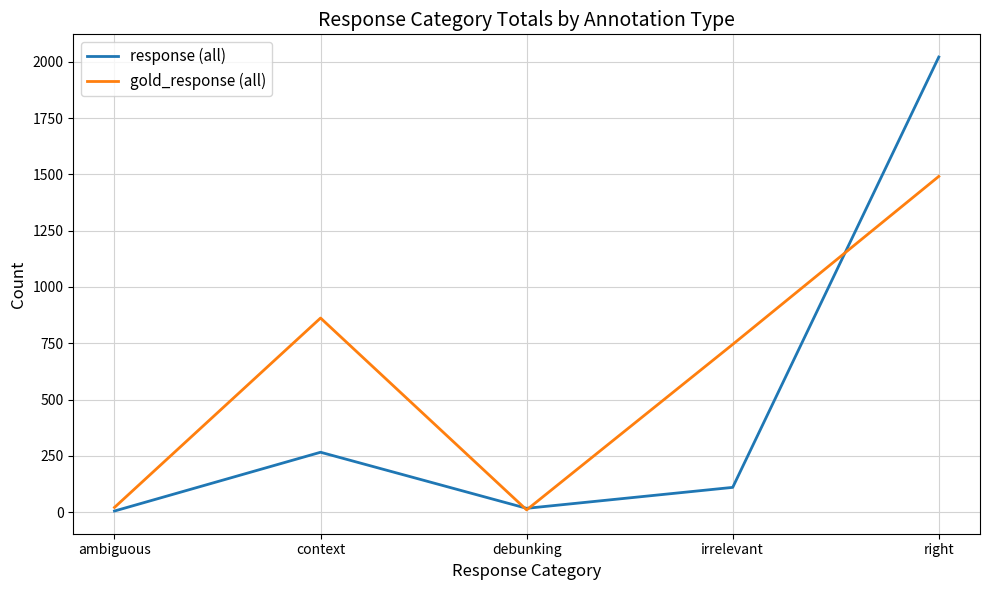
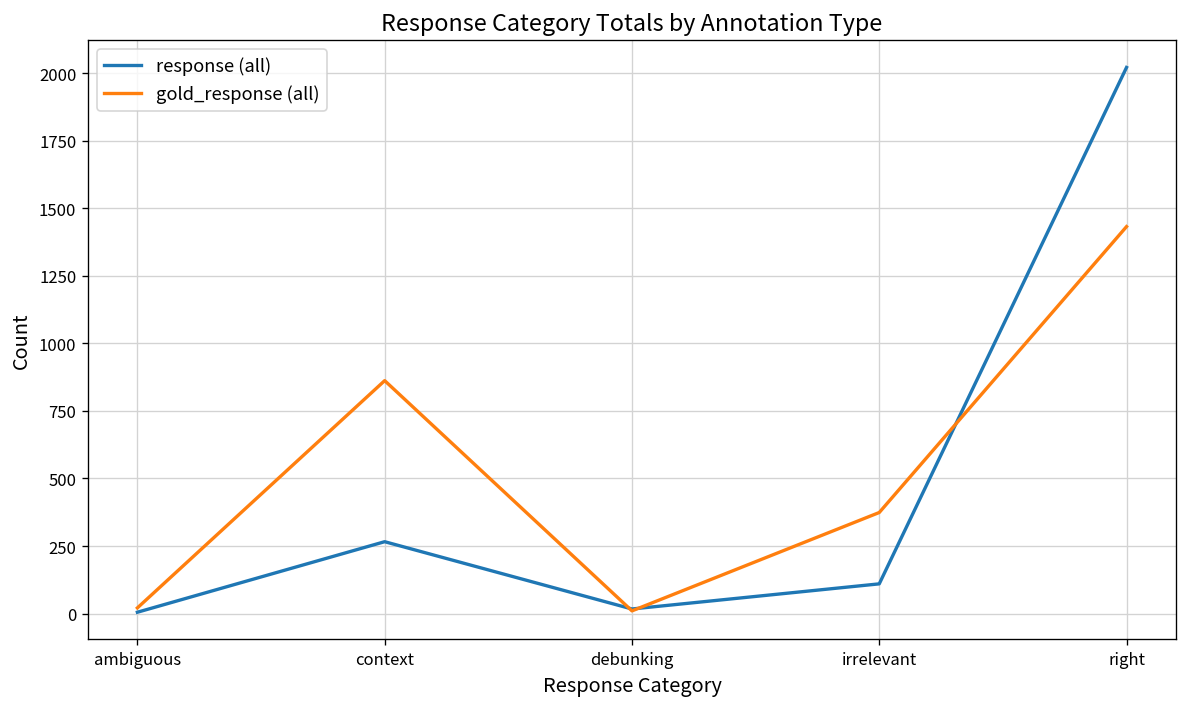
  {
    "response (all)": {
      "ambiguous": 10,
      "context": 270,
      "irrelevant": 110,
      "right": 2020
    },
    "gold_response (all)": {
      "ambiguous": 20,
      "context": 860,
-     "irrelevant": 750,
-     "right": 1490
+     "irrelevant": 370,
+     "right": 1430
    }
  }
